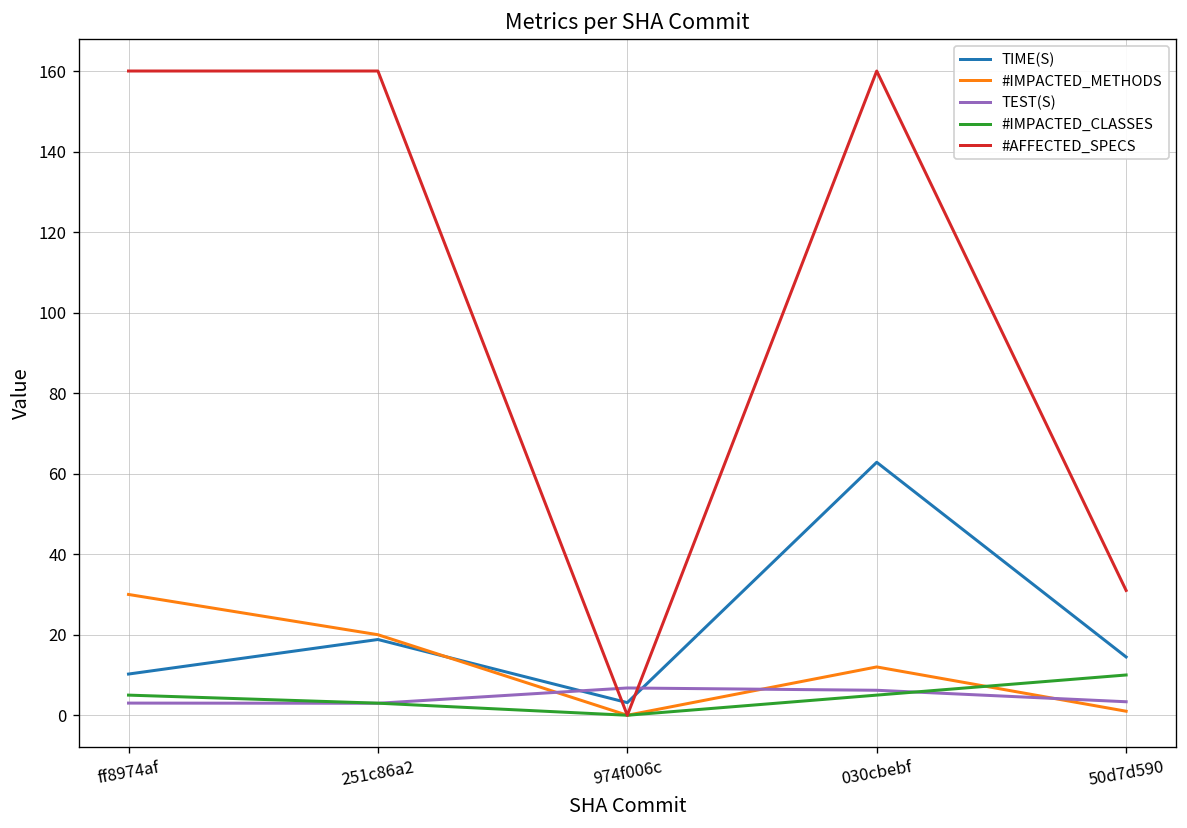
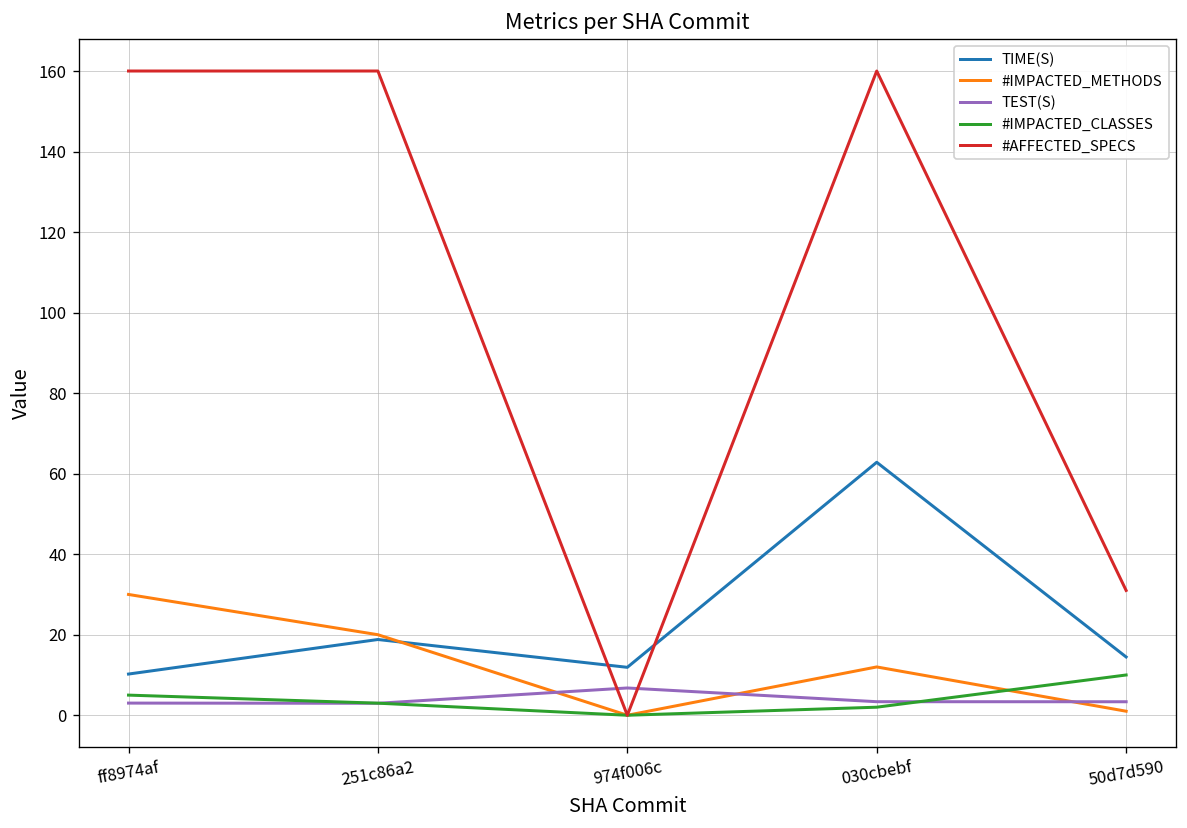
  {
    "TIME(S)": {
      "ff8974af": 10,
      "251c86a2": 19,
-     "974f006c": 3,
+     "974f006c": 12,
      "030cbebf": 63,
      "50d7d590": 14
    },
    "#IMPACTED_METHODS": {
      "ff8974af": 30,
      "251c86a2": 20,
      "030cbebf": 12,
      "50d7d590": 1
    },
    "TEST(S)": {
      "ff8974af": 3,
      "974f006c": 7,
-     "030cbebf": 6,
+     "030cbebf": 3,
      "50d7d590": 3
    },
    "#IMPACTED_CLASSES": {
      "ff8974af": 5,
-     "030cbebf": 5,
+     "030cbebf": 2,
      "50d7d590": 10
    },
    "#AFFECTED_SPECS": {
      "ff8974af": 160,
      "251c86a2": 160,
      "030cbebf": 160,
      "50d7d590": 31
    }
  }
